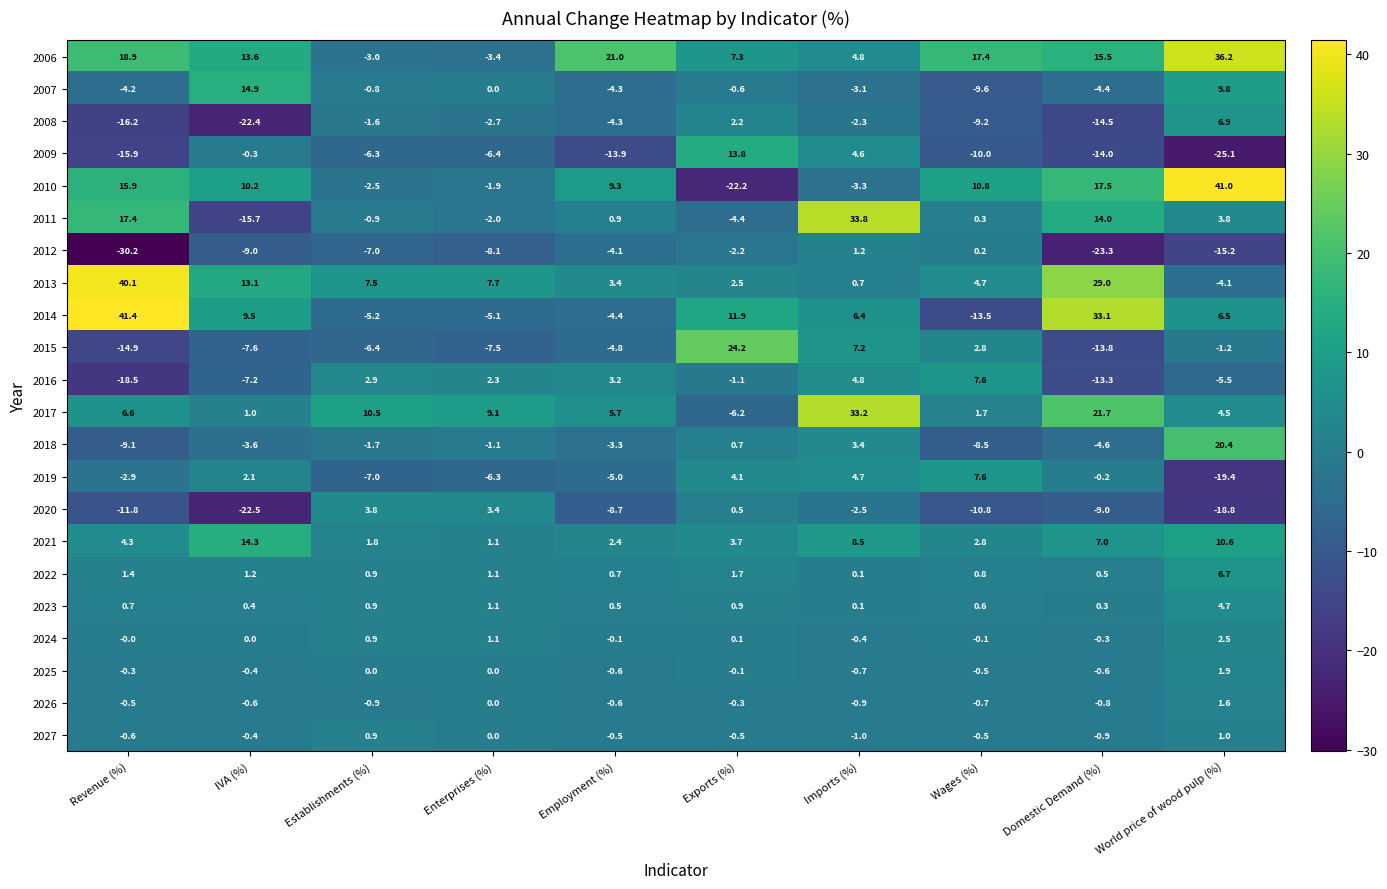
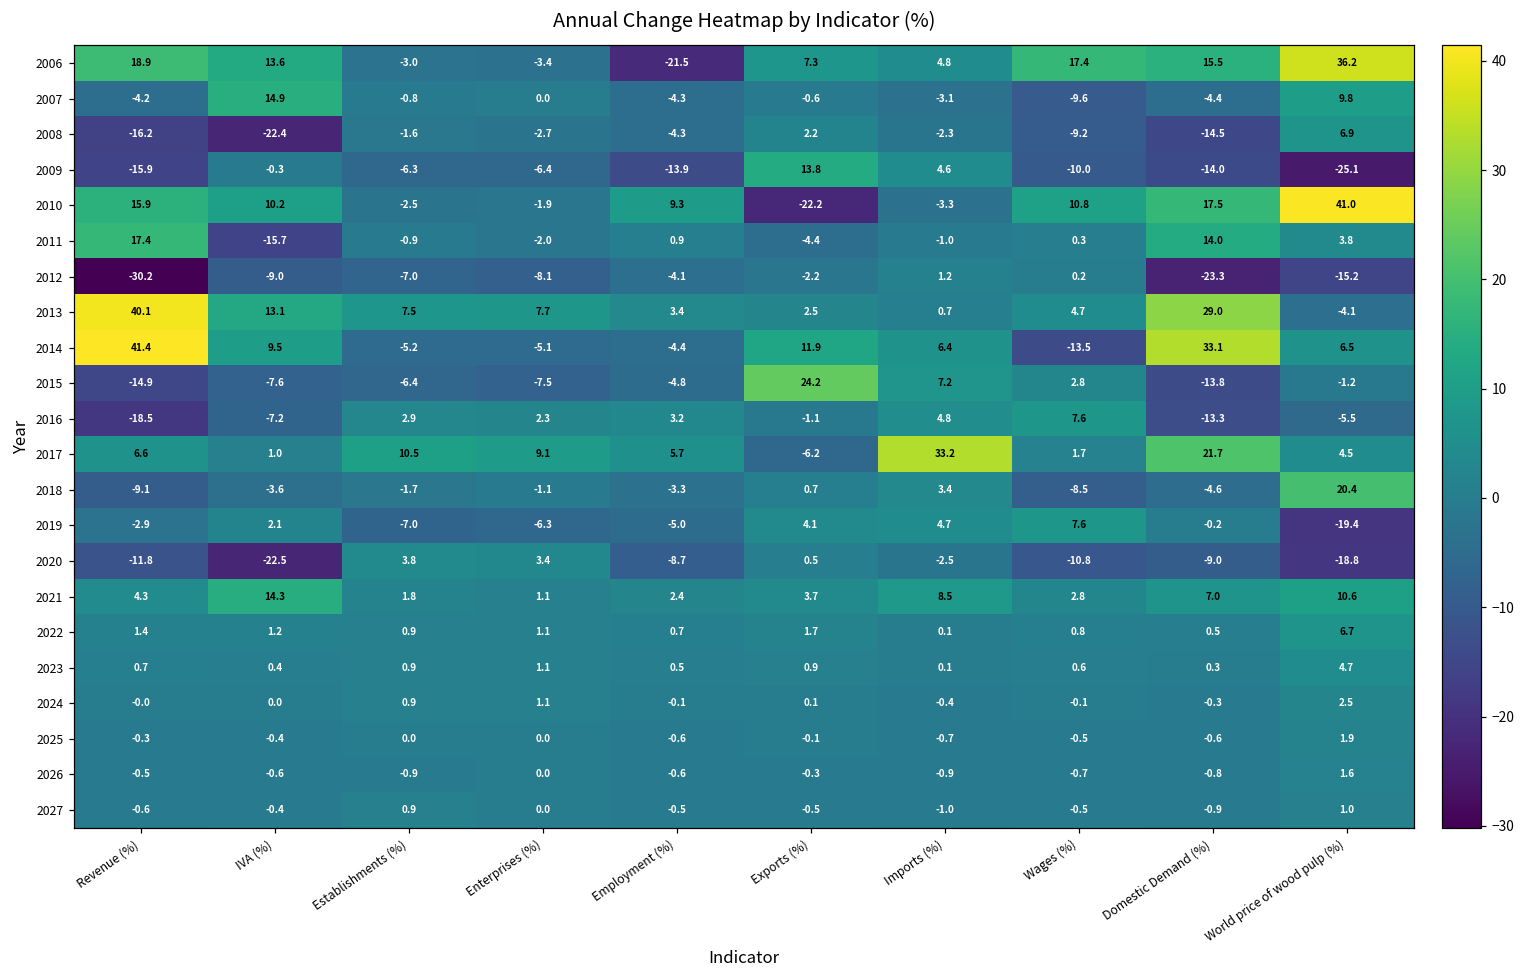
  {
    "2006": {
      "Revenue (%)": 18.9,
      "IVA (%)": 13.6,
      "Establishments (%)": -3.0,
      "Enterprises (%)": -3.4,
-     "Employment (%)": 21.0,
+     "Employment (%)": -21.5,
      "Exports (%)": 7.3,
      "Imports (%)": 4.8,
      "Wages (%)": 17.4,
      "Domestic Demand (%)": 15.5,
      "World price of wood pulp (%)": 36.2
    },
    "2011": {
      "Revenue (%)": 17.4,
      "IVA (%)": -15.7,
      "Establishments (%)": -0.9,
      "Enterprises (%)": -2.0,
      "Employment (%)": 0.9,
      "Exports (%)": -4.4,
-     "Imports (%)": 33.8,
+     "Imports (%)": -1.0,
      "Wages (%)": 0.3,
      "Domestic Demand (%)": 14.0,
      "World price of wood pulp (%)": 3.8
    }
  }
